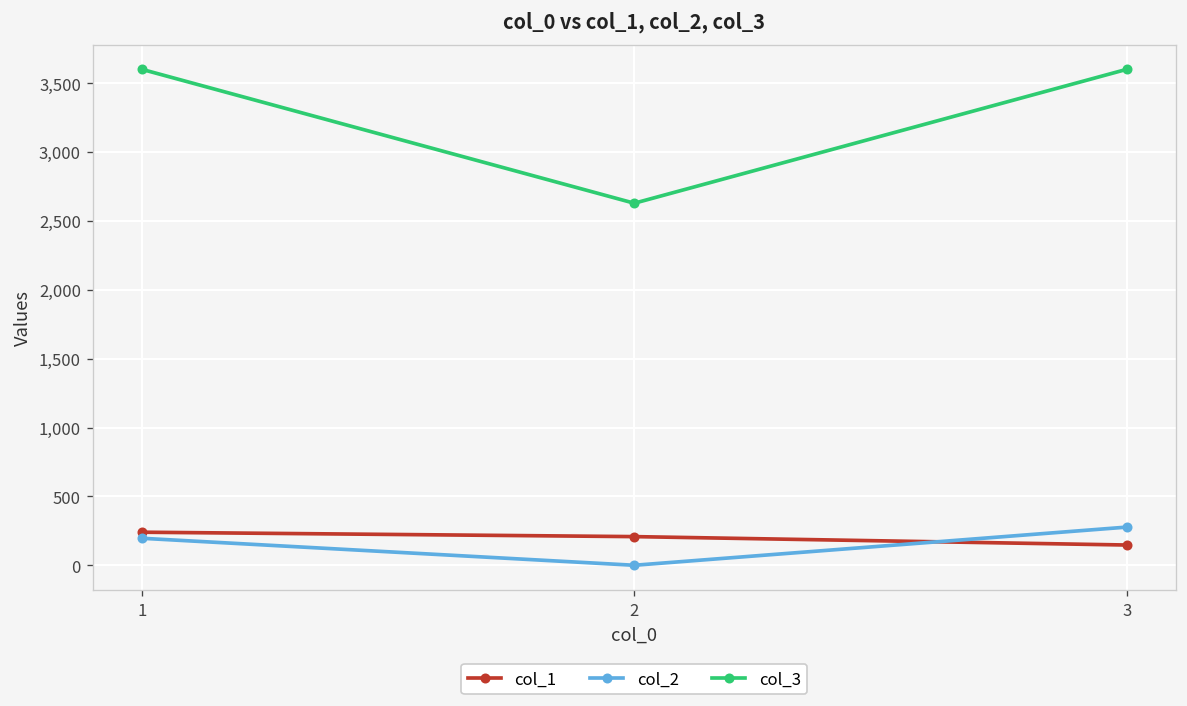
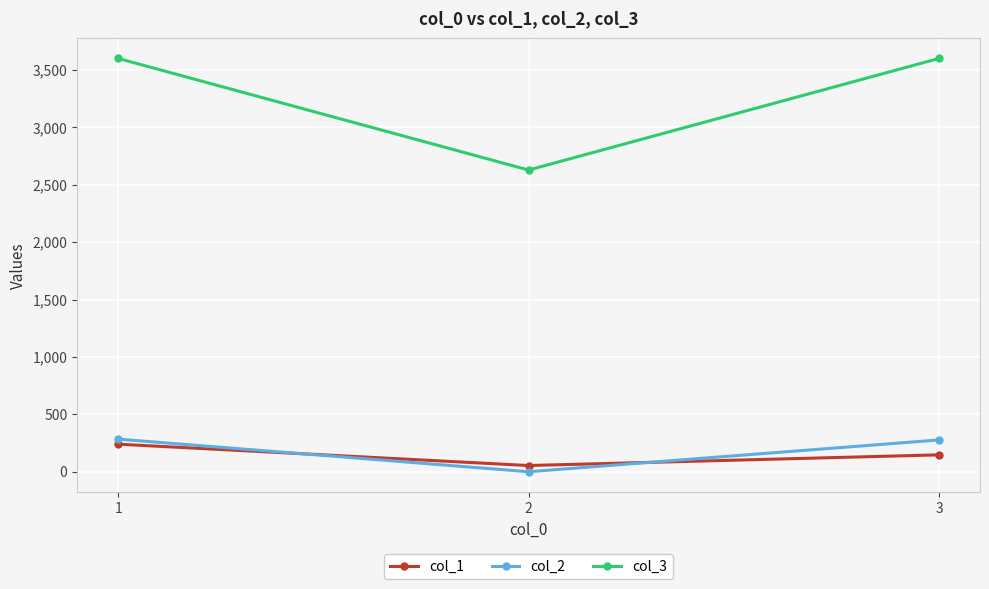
  {
    "col_1": {
      "1": "240",
-     "2": "210",
+     "2": "50",
      "3": "150"
    },
    "col_2": {
-     "1": "200",
+     "1": "280",
      "2": "0",
      "3": "280"
    },
    "col_3": {
      "1": "3,600",
      "2": "2,630",
      "3": "3,600"
    }
  }
